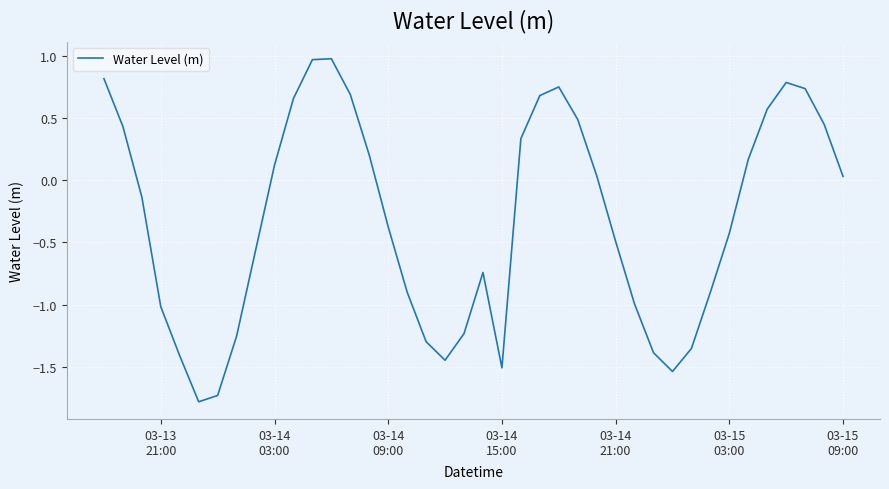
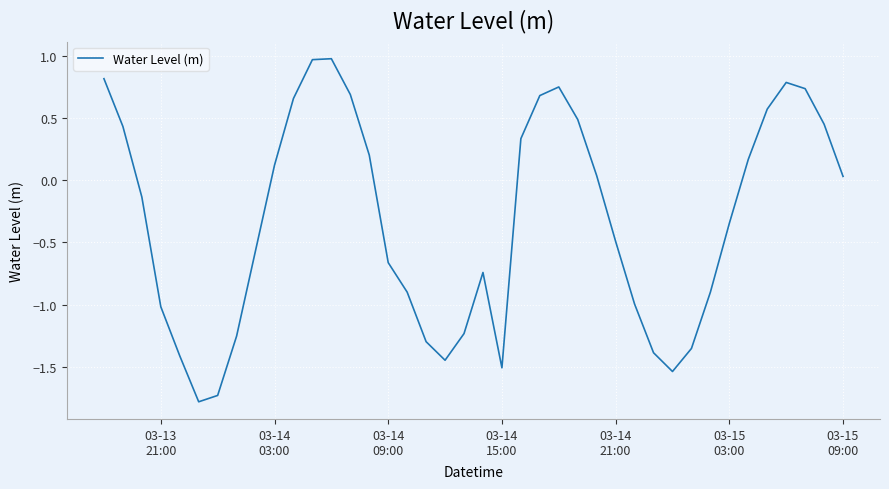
  {
    "03-13 21:00": -1.02,
    "03-14 03:00": 0.12,
-   "03-14 09:00": -0.38,
+   "03-14 09:00": -0.66,
    "03-14 15:00": -1.51,
    "03-14 21:00": -0.49,
-   "03-15 03:00": -0.43,
+   "03-15 03:00": -0.35,
    "03-15 09:00": 0.03
  }
